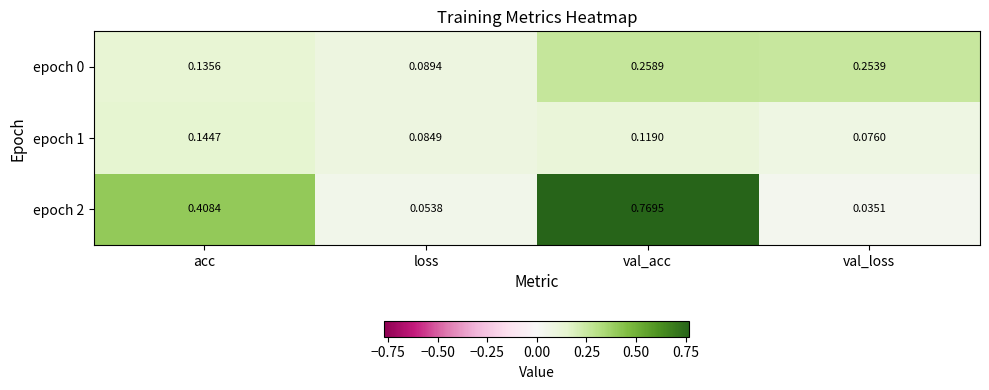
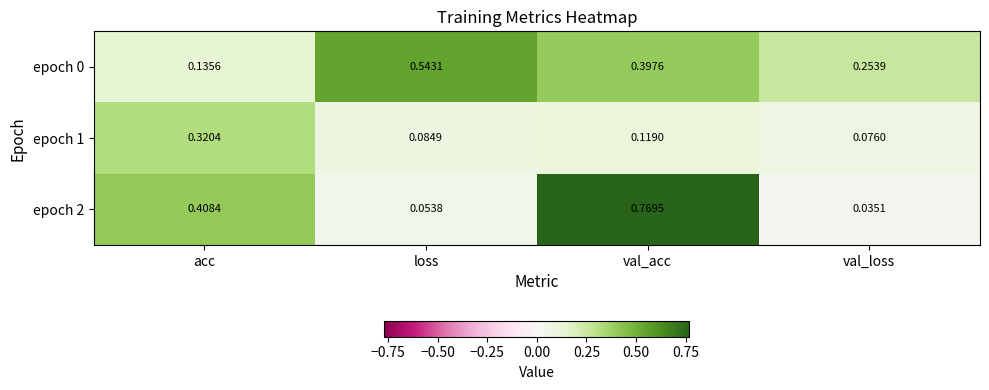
  {
    "epoch 0": {
      "acc": 0.1356,
-     "loss": 0.0894,
-     "val_acc": 0.2589,
+     "loss": 0.5431,
+     "val_acc": 0.3976,
      "val_loss": 0.2539
    },
    "epoch 1": {
-     "acc": 0.1447,
+     "acc": 0.3204,
      "loss": 0.0849,
      "val_acc": 0.1190,
      "val_loss": 0.0760
    },
    "epoch 2": {
      "acc": 0.4084,
      "loss": 0.0538,
      "val_acc": 0.7695,
      "val_loss": 0.0351
    }
  }
